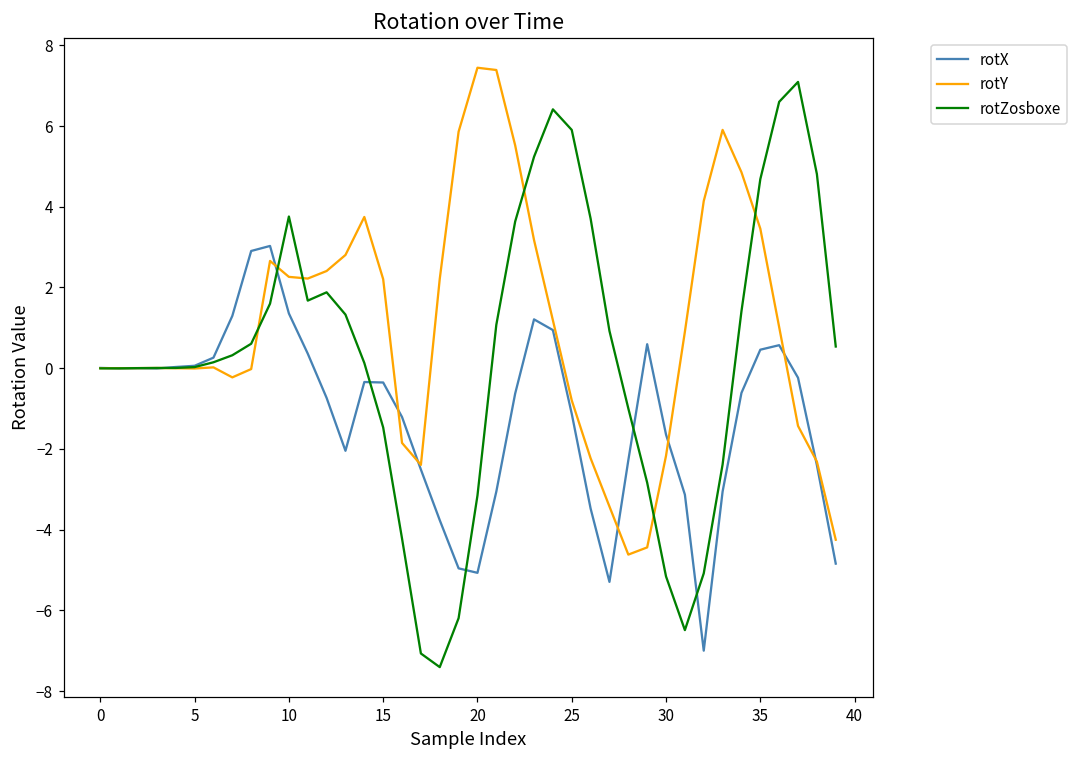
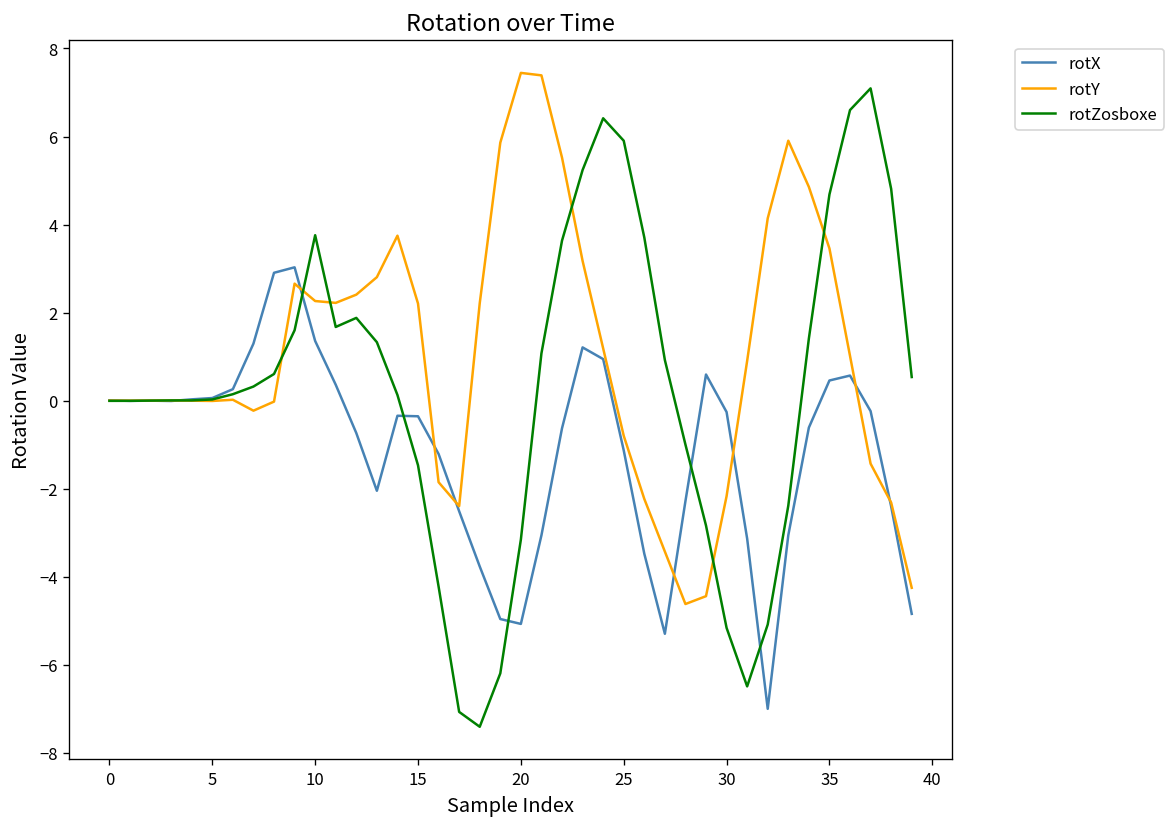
  {
    "rotX": {
      "10": 1.4,
      "15": -0.4,
      "20": -5.1,
      "25": -1.1,
-     "30": -1.6,
+     "30": -0.3,
      "35": 0.5
    },
    "rotY": {
      "10": 2.3,
      "15": 2.2,
      "20": 7.4,
      "25": -0.8,
      "30": -2.2,
      "35": 3.5
    },
    "rotZosboxe": {
      "10": 3.8,
      "15": -1.5,
      "20": -3.2,
      "25": 5.9,
      "30": -5.2,
      "35": 4.7
    }
  }
